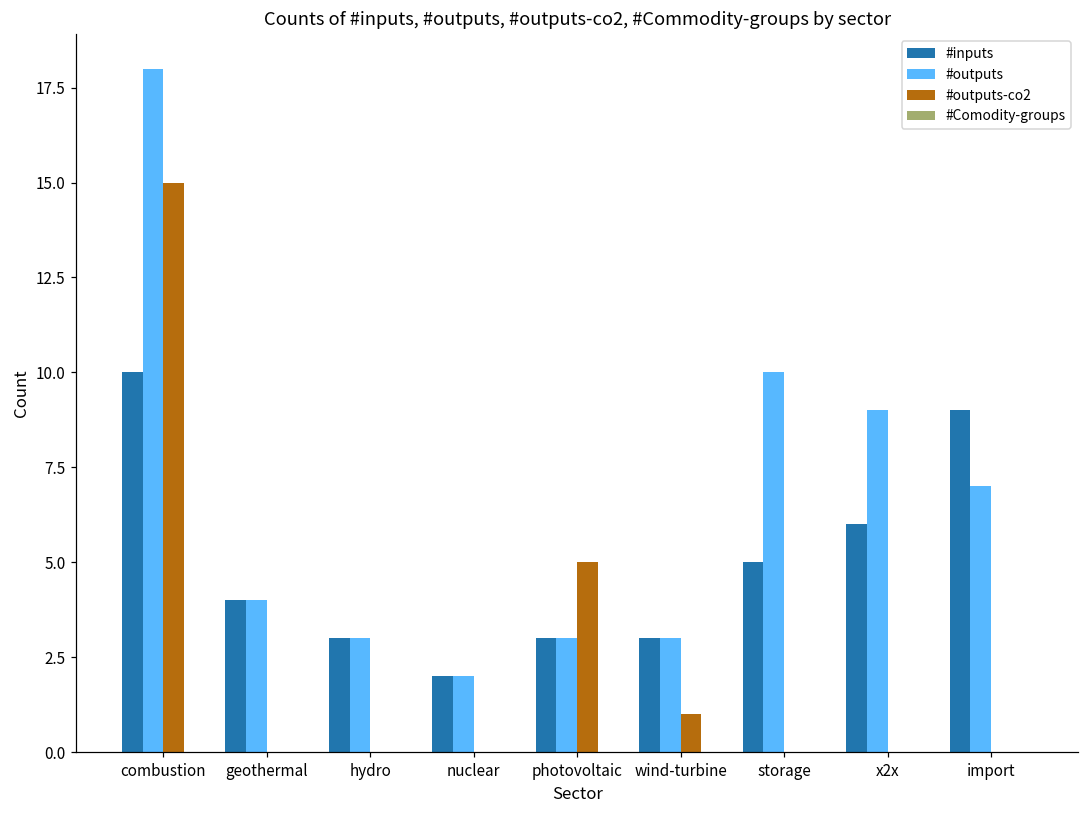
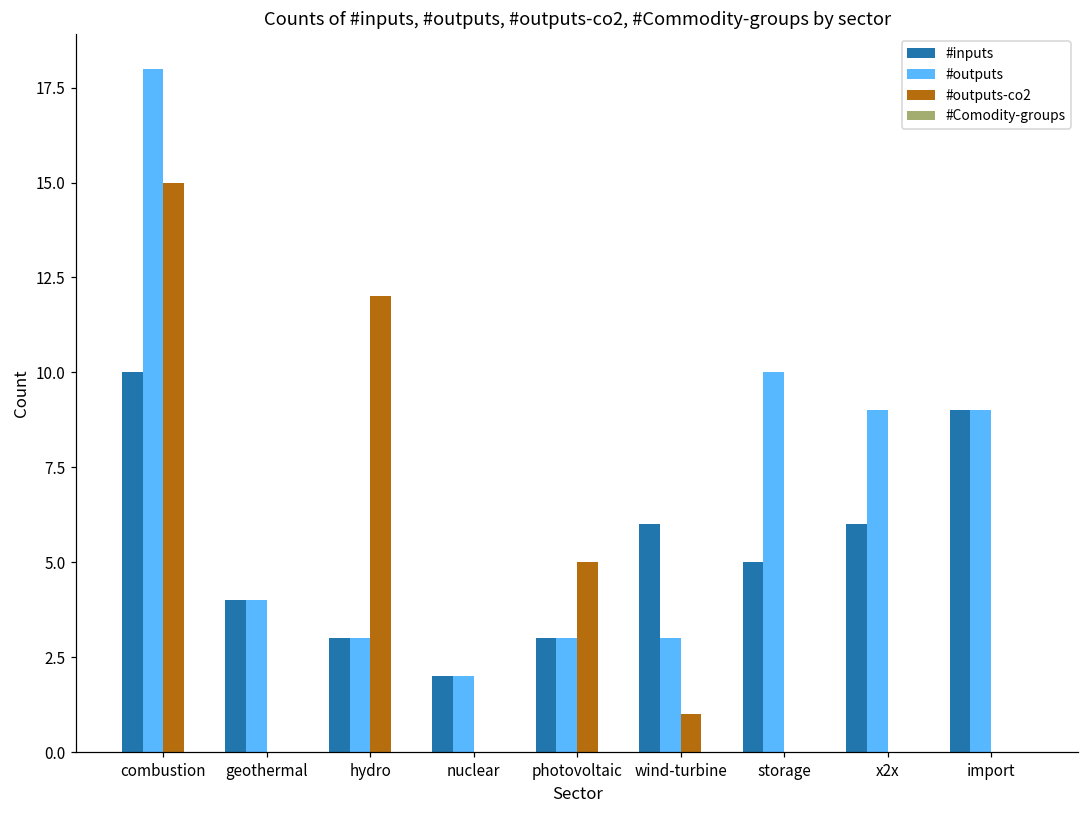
  {
    "#inputs": {
      "combustion": 10,
      "geothermal": 4,
      "hydro": 3,
      "nuclear": 2,
      "photovoltaic": 3,
-     "wind-turbine": 3,
+     "wind-turbine": 6,
      "storage": 5,
      "x2x": 6,
      "import": 9
    },
    "#outputs": {
      "combustion": 18,
      "geothermal": 4,
      "hydro": 3,
      "nuclear": 2,
      "photovoltaic": 3,
      "wind-turbine": 3,
      "storage": 10,
      "x2x": 9,
-     "import": 7
+     "import": 9
    },
    "#outputs-co2": {
      "combustion": 15,
      "geothermal": 0,
-     "hydro": 0,
+     "hydro": 12,
      "nuclear": 0,
      "photovoltaic": 5,
      "wind-turbine": 1,
      "storage": 0,
      "x2x": 0,
      "import": 0
    },
    "#Comodity-groups": {
      "combustion": 0,
      "geothermal": 0,
      "hydro": 0,
      "nuclear": 0,
      "photovoltaic": 0,
      "wind-turbine": 0,
      "storage": 0,
      "x2x": 0,
      "import": 0
    }
  }
